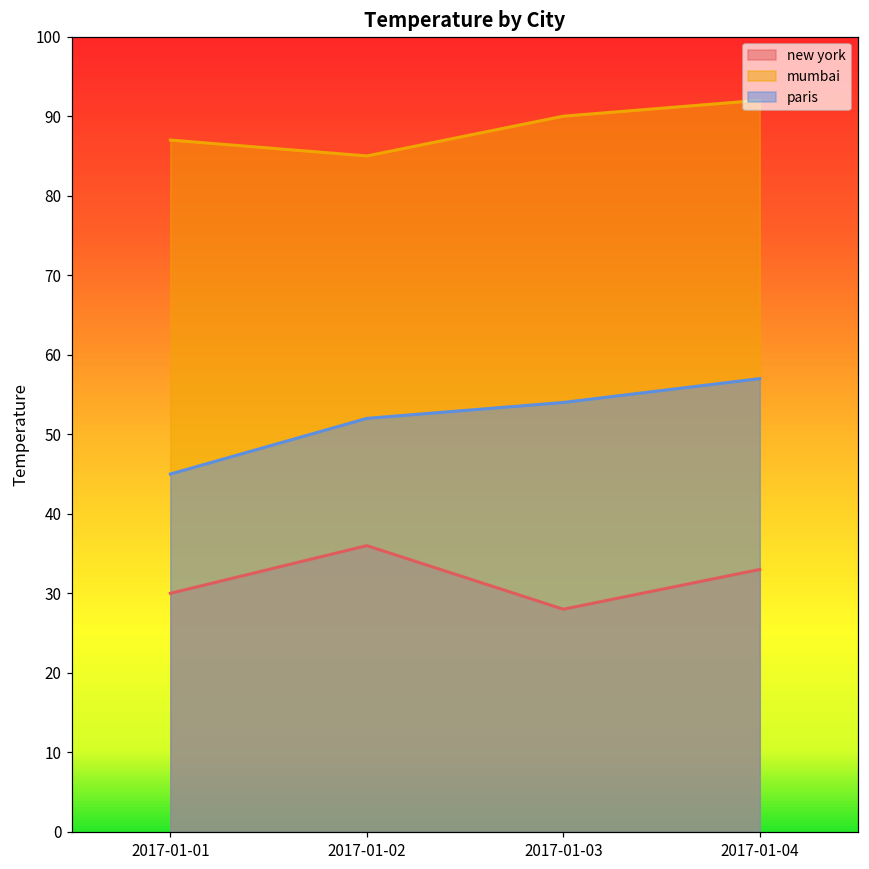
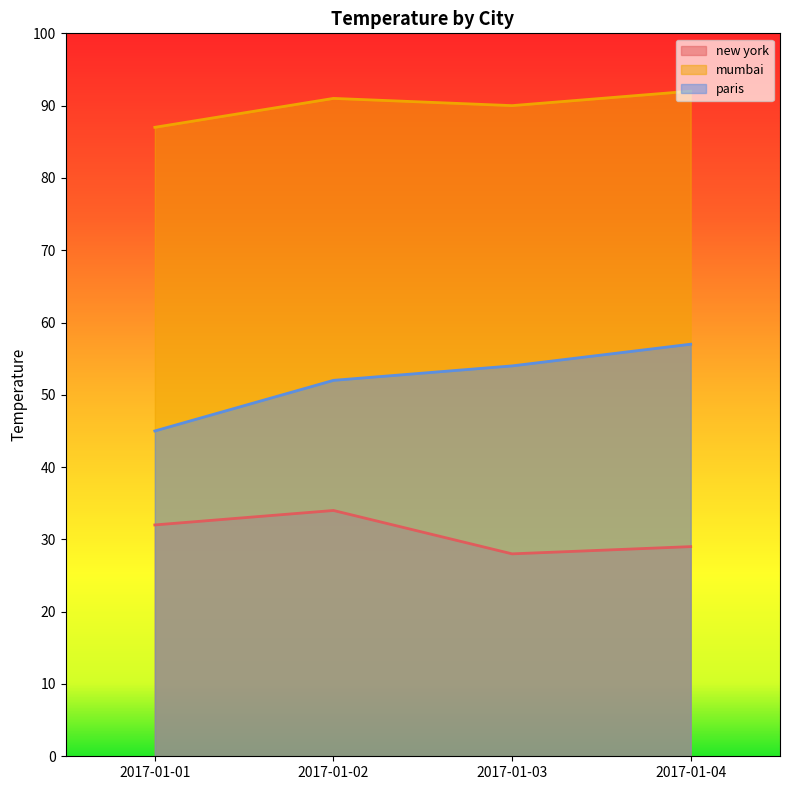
  {
    "new york": {
-     "2017-01-01": 30,
-     "2017-01-02": 36,
+     "2017-01-01": 32,
+     "2017-01-02": 34,
      "2017-01-03": 28,
-     "2017-01-04": 33
+     "2017-01-04": 29
    },
    "mumbai": {
      "2017-01-01": 87,
-     "2017-01-02": 85,
+     "2017-01-02": 91,
      "2017-01-03": 90
    },
    "paris": {
      "2017-01-01": 45,
      "2017-01-02": 52,
      "2017-01-03": 54,
      "2017-01-04": 57
    }
  }
